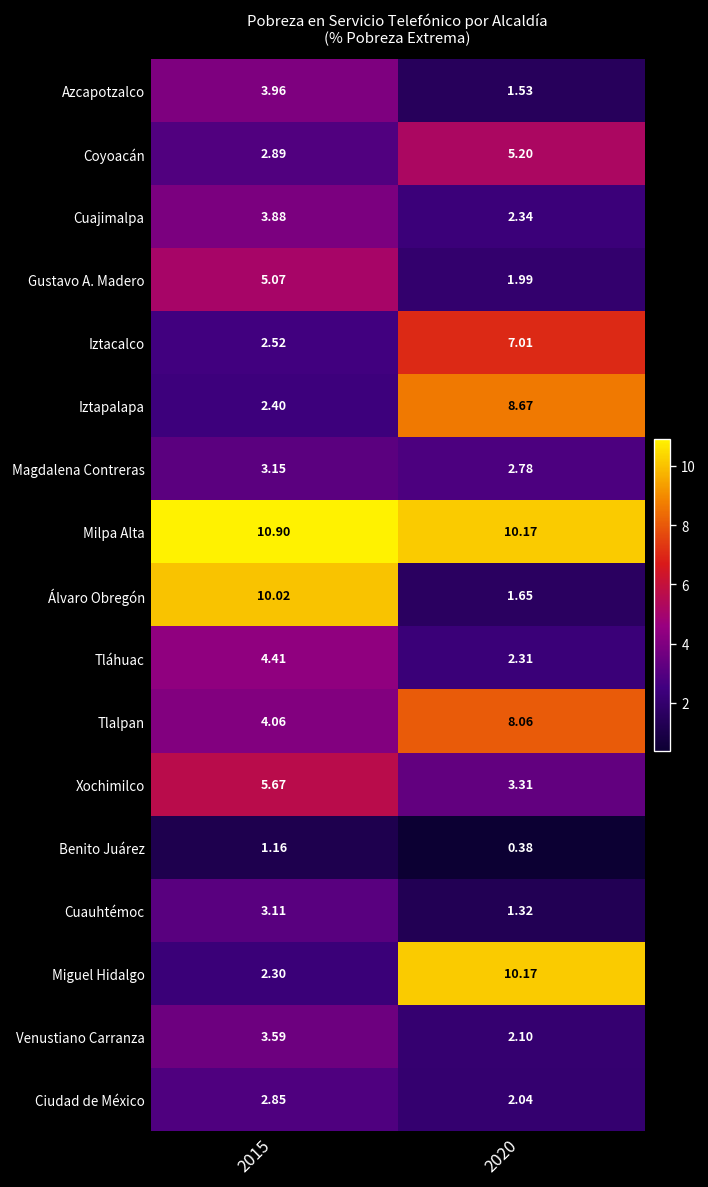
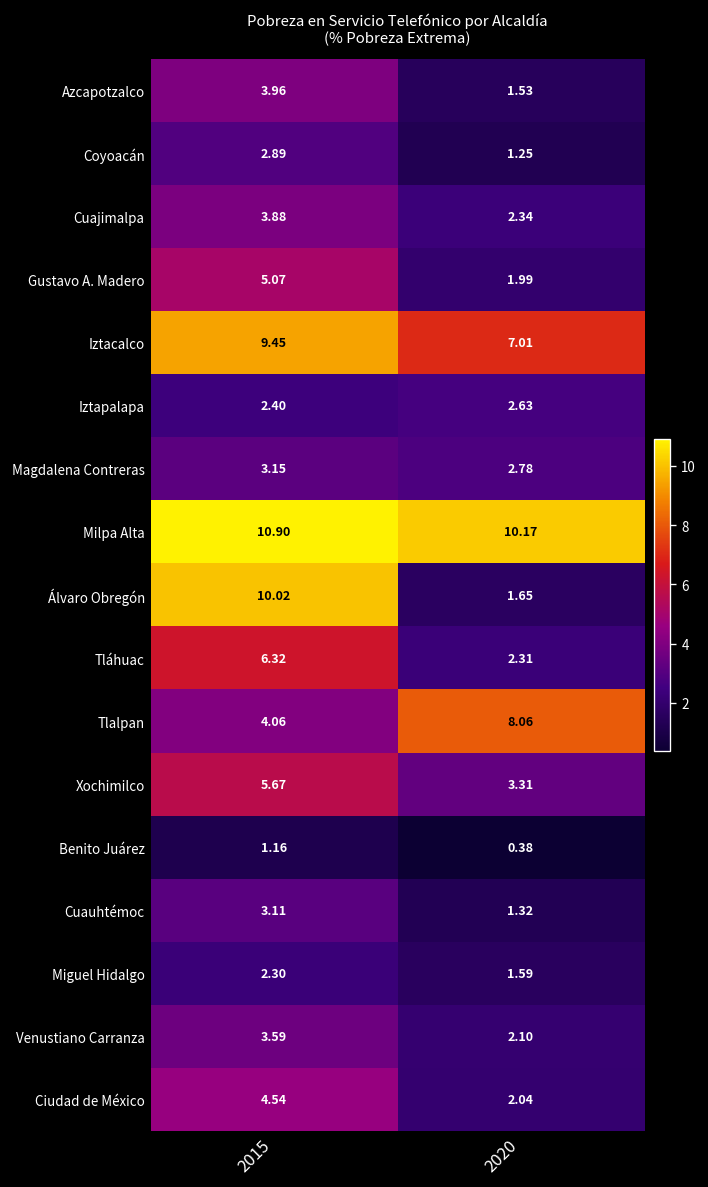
  {
    "Azcapotzalco": {
      "2015": 3.96,
      "2020": 1.53
    },
    "Coyoacán": {
      "2015": 2.89,
-     "2020": 5.20
+     "2020": 1.25
    },
    "Cuajimalpa": {
      "2015": 3.88,
      "2020": 2.34
    },
    "Gustavo A. Madero": {
      "2015": 5.07,
      "2020": 1.99
    },
    "Iztacalco": {
-     "2015": 2.52,
+     "2015": 9.45,
      "2020": 7.01
    },
    "Iztapalapa": {
      "2015": 2.40,
-     "2020": 8.67
+     "2020": 2.63
    },
    "Magdalena Contreras": {
      "2015": 3.15,
      "2020": 2.78
    },
    "Milpa Alta": {
      "2015": 10.90,
      "2020": 10.17
    },
    "Álvaro Obregón": {
      "2015": 10.02,
      "2020": 1.65
    },
    "Tláhuac": {
-     "2015": 4.41,
+     "2015": 6.32,
      "2020": 2.31
    },
    "Tlalpan": {
      "2015": 4.06,
      "2020": 8.06
    },
    "Xochimilco": {
      "2015": 5.67,
      "2020": 3.31
    },
    "Benito Juárez": {
      "2015": 1.16,
      "2020": 0.38
    },
    "Cuauhtémoc": {
      "2015": 3.11,
      "2020": 1.32
    },
    "Miguel Hidalgo": {
      "2015": 2.30,
-     "2020": 10.17
+     "2020": 1.59
    },
    "Venustiano Carranza": {
      "2015": 3.59,
      "2020": 2.10
    },
    "Ciudad de México": {
-     "2015": 2.85,
+     "2015": 4.54,
      "2020": 2.04
    }
  }
